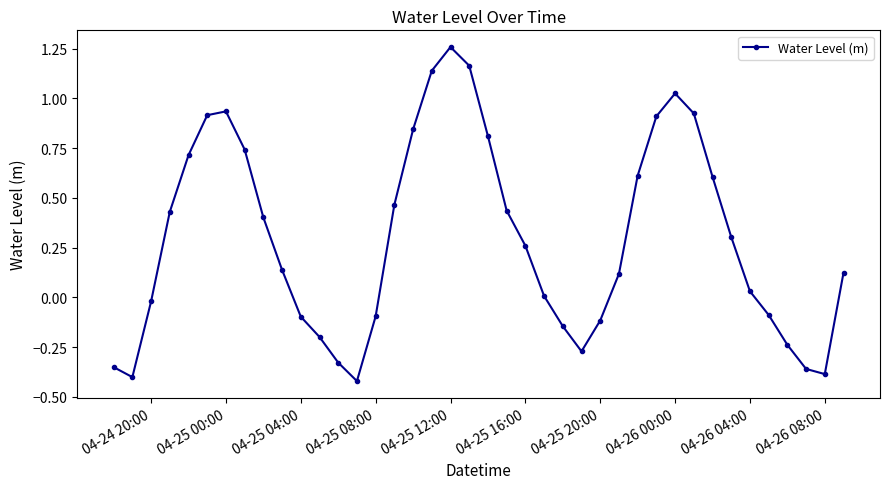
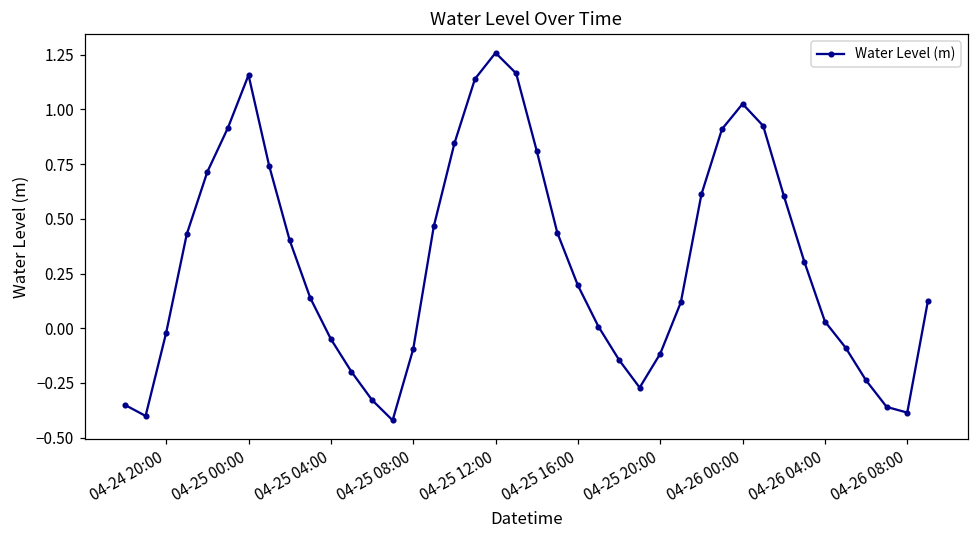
  {
    "04-24 20:00": -0.02,
-   "04-25 00:00": 0.93,
-   "04-25 04:00": -0.10,
+   "04-25 00:00": 1.16,
+   "04-25 04:00": -0.05,
    "04-25 08:00": -0.10,
    "04-25 12:00": 1.26,
-   "04-25 16:00": 0.26,
+   "04-25 16:00": 0.20,
    "04-25 20:00": -0.12,
    "04-26 00:00": 1.02,
    "04-26 04:00": 0.03,
    "04-26 08:00": -0.39
  }
